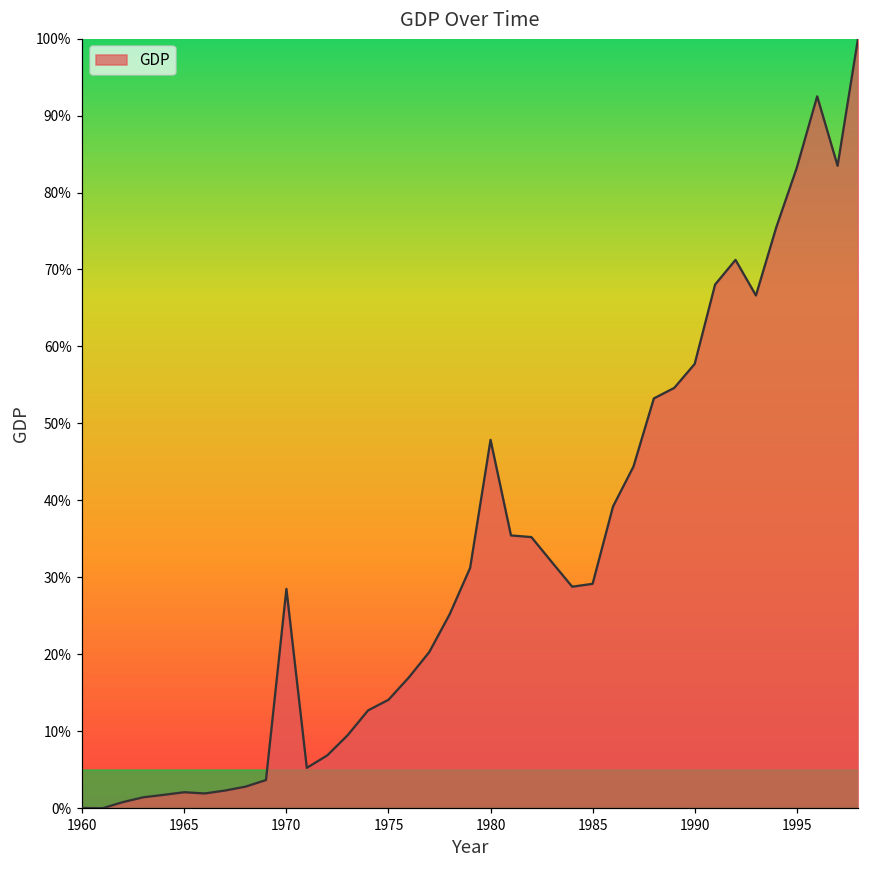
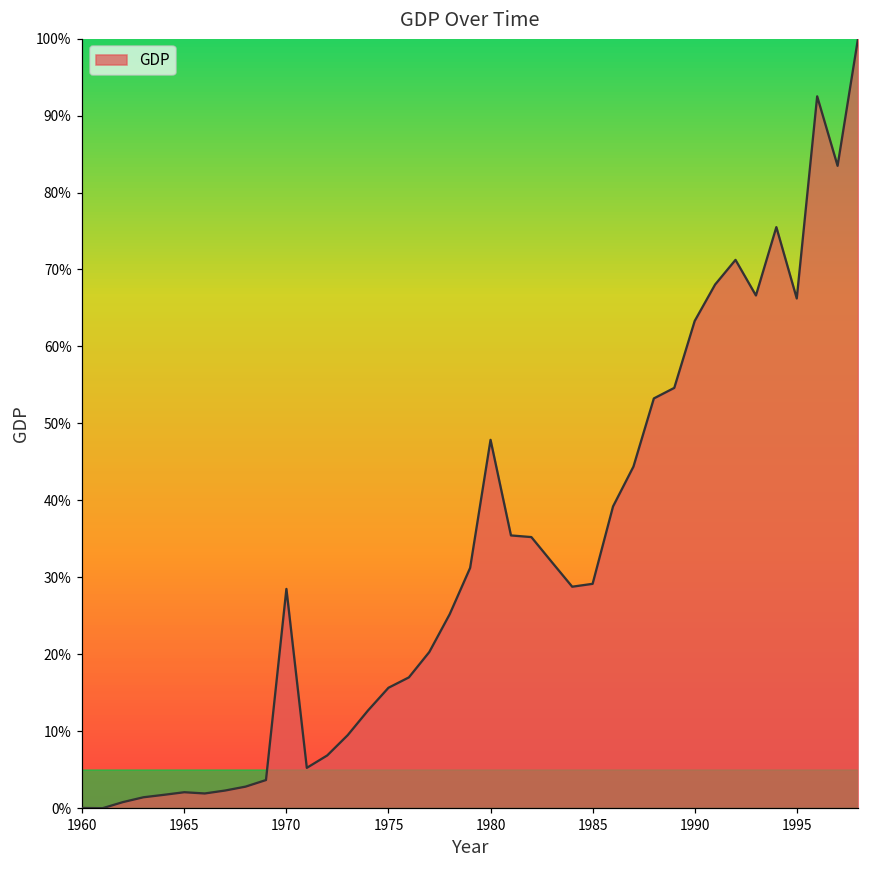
  {
    "1970": "28%",
-   "1975": "14%",
+   "1975": "16%",
    "1980": "48%",
    "1985": "29%",
-   "1990": "58%",
-   "1995": "83%"
+   "1990": "63%",
+   "1995": "66%"
  }
